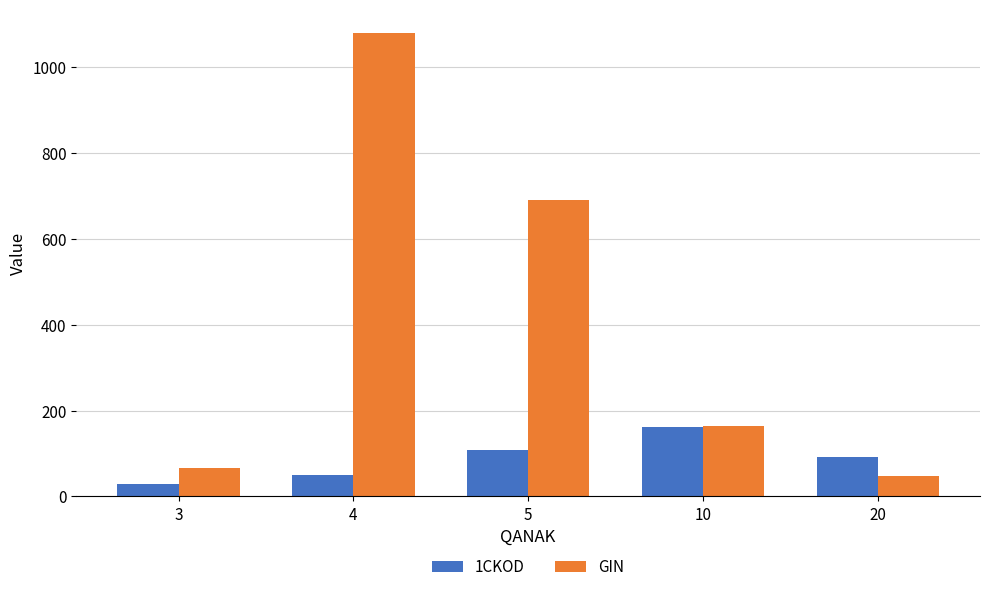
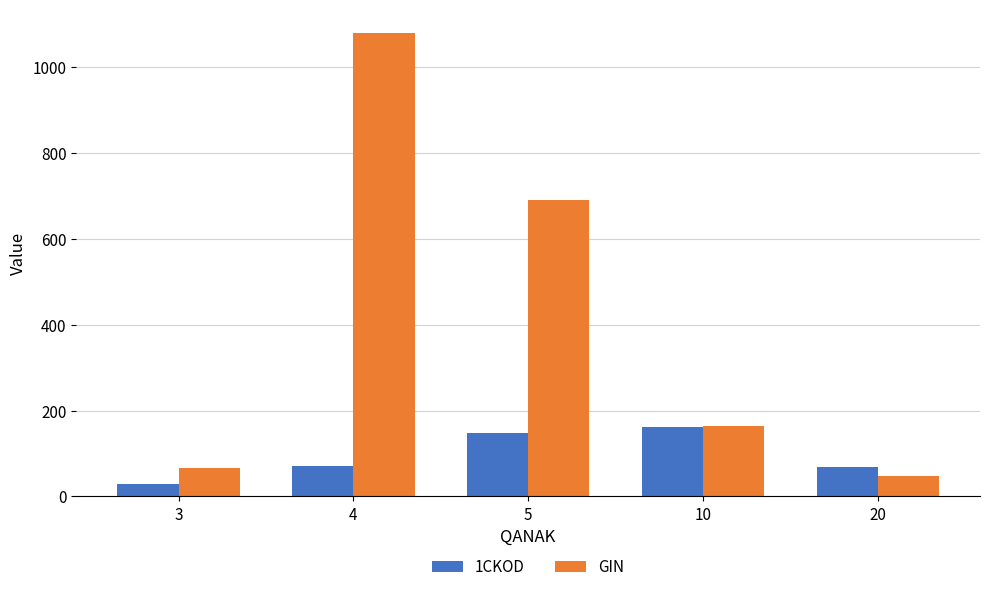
  {
    "1CKOD": {
      "3": 30,
-     "4": 50,
-     "5": 110,
+     "4": 70,
+     "5": 150,
      "10": 160,
-     "20": 90
+     "20": 70
    },
    "GIN": {
      "3": 70,
      "4": 1080,
      "5": 690,
      "10": 160,
      "20": 50
    }
  }
